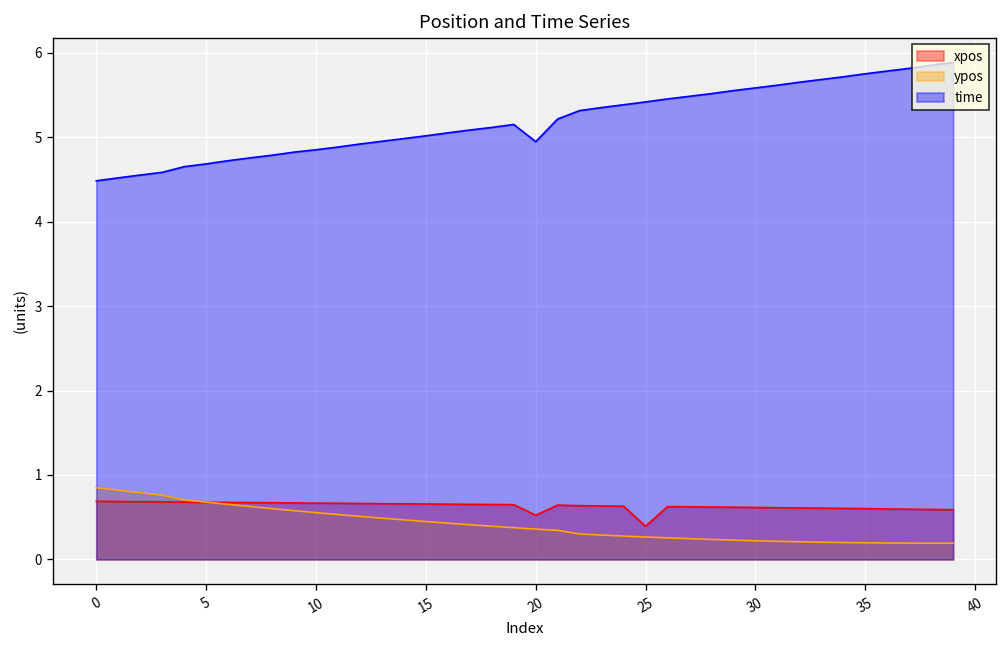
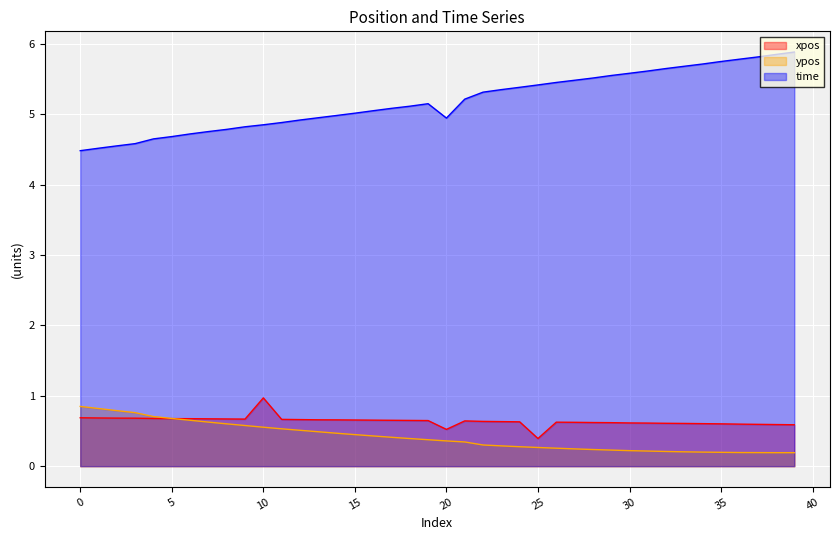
  {
    "xpos": {
      "0": 0.7,
-     "10": 0.7,
+     "10": 1.0,
      "15": 0.7,
      "20": 0.5,
      "25": 0.4,
      "30": 0.6,
      "35": 0.6
    },
    "ypos": {
      "0": 0.8,
      "10": 0.6,
      "15": 0.4,
      "20": 0.4,
      "25": 0.3,
      "30": 0.2,
      "35": 0.2
    },
    "time": {
      "0": 4.5,
      "5": 4.7,
      "10": 4.9,
      "15": 5.0,
      "20": 4.9,
      "25": 5.4,
      "30": 5.6,
      "35": 5.8
    }
  }
